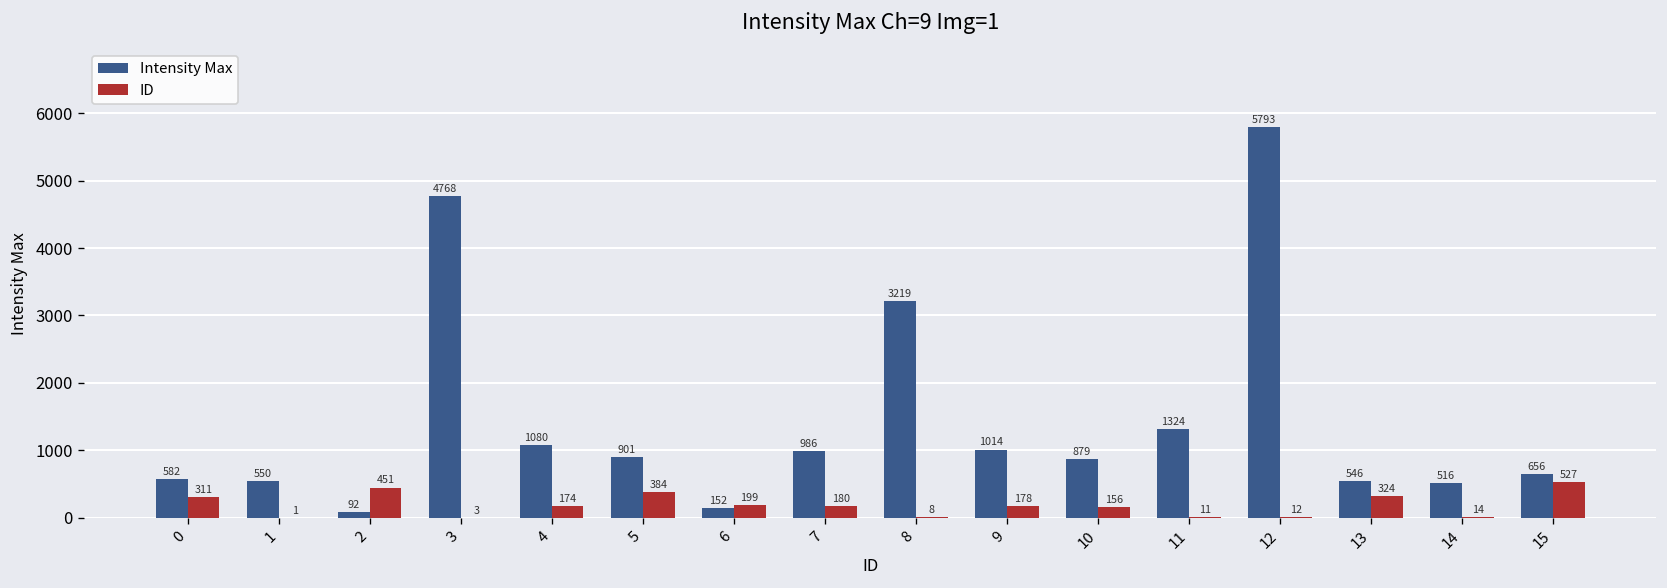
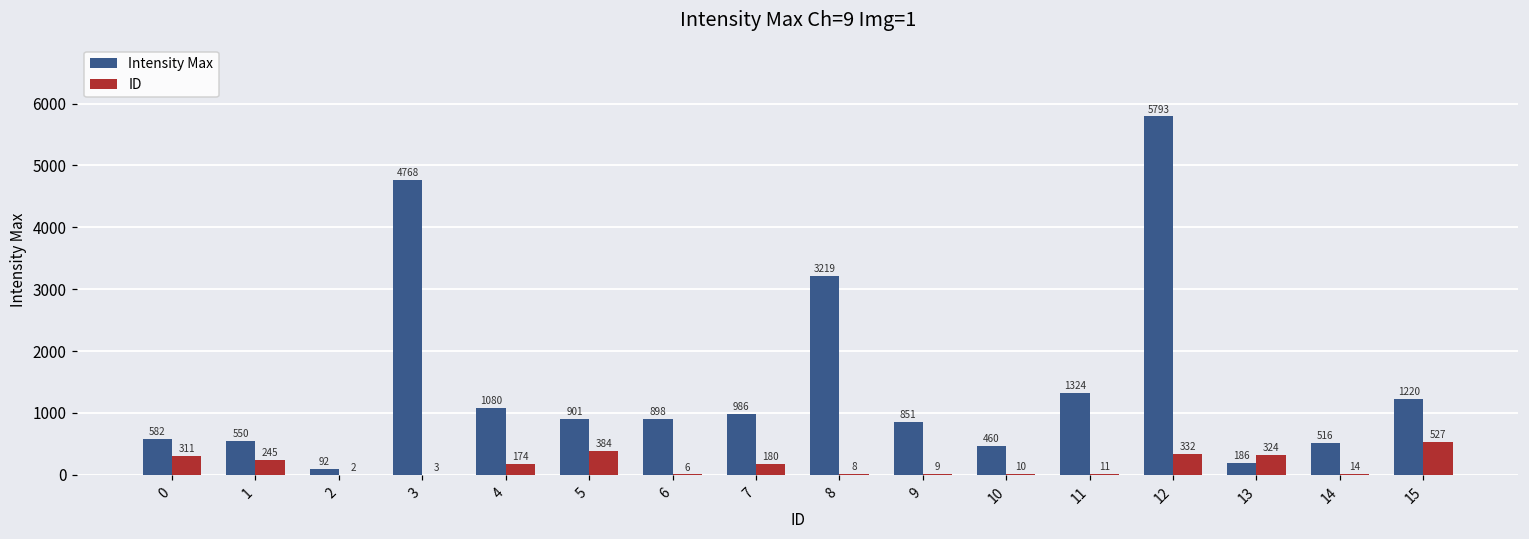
  {
    "Intensity Max": {
      "0": 582,
      "1": 550,
      "2": 92,
      "3": 4768,
      "4": 1080,
      "5": 901,
-     "6": 152,
+     "6": 898,
      "7": 986,
      "8": 3219,
-     "9": 1014,
-     "10": 879,
+     "9": 851,
+     "10": 460,
      "11": 1324,
      "12": 5793,
-     "13": 546,
+     "13": 186,
      "14": 516,
-     "15": 656
+     "15": 1220
    },
    "ID": {
      "0": 311,
-     "1": 1,
-     "2": 451,
+     "1": 245,
+     "2": 2,
      "3": 3,
      "4": 174,
      "5": 384,
-     "6": 199,
+     "6": 6,
      "7": 180,
      "8": 8,
-     "9": 178,
-     "10": 156,
+     "9": 9,
+     "10": 10,
      "11": 11,
-     "12": 12,
+     "12": 332,
      "13": 324,
      "14": 14,
      "15": 527
    }
  }
